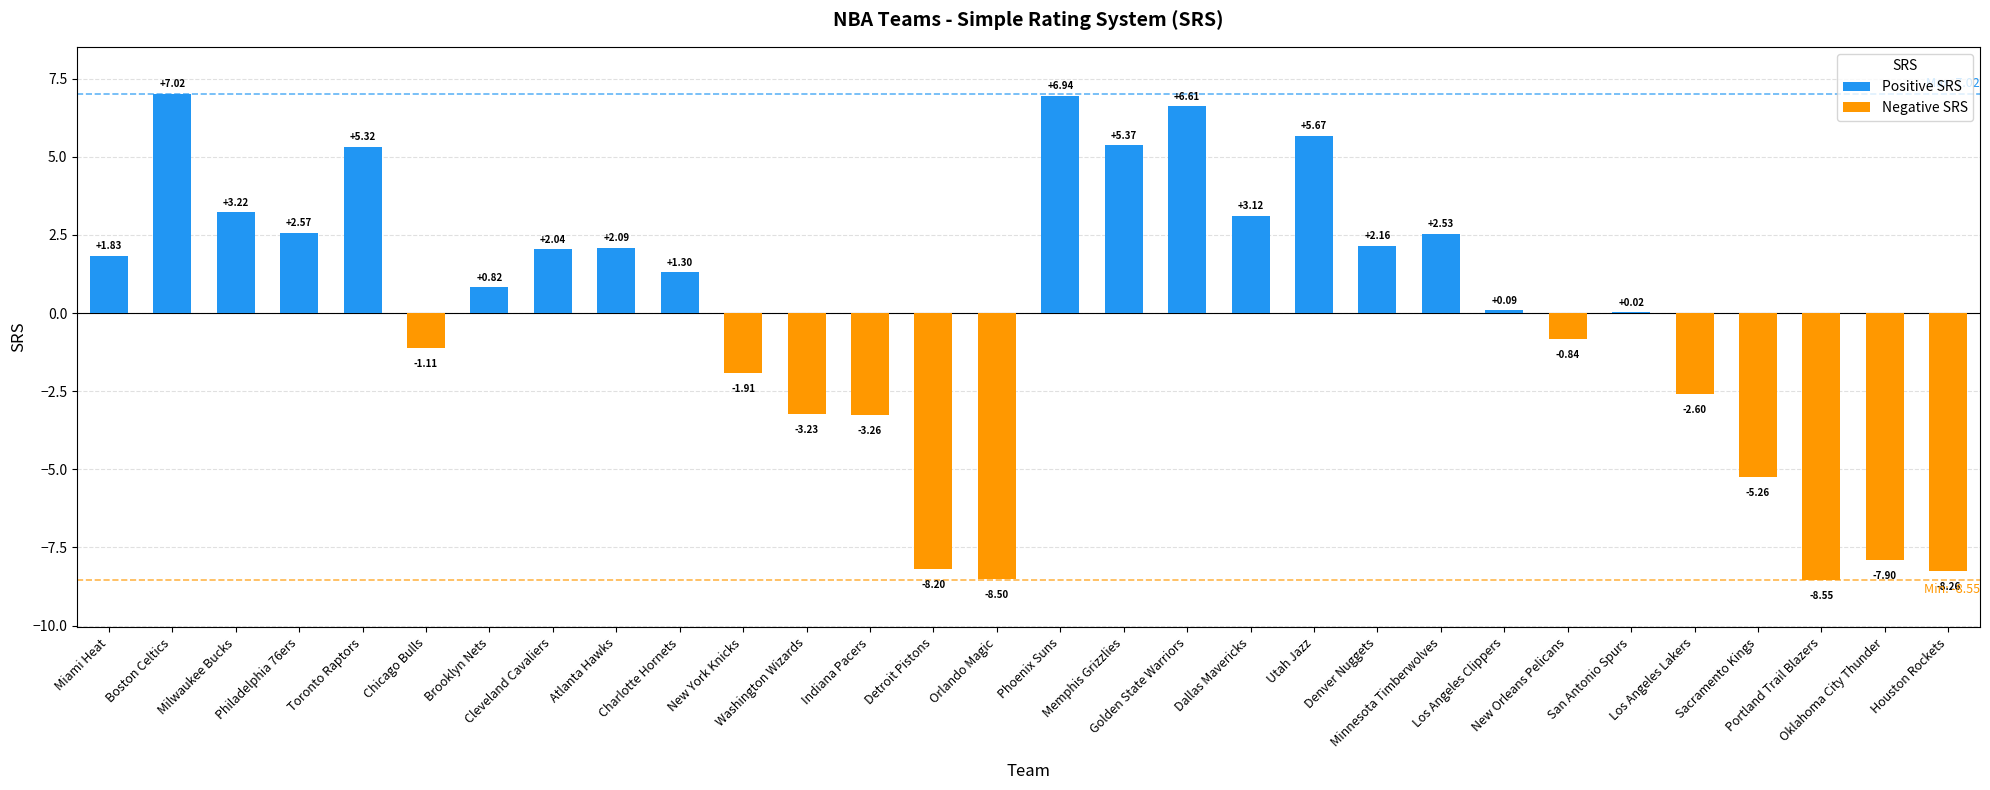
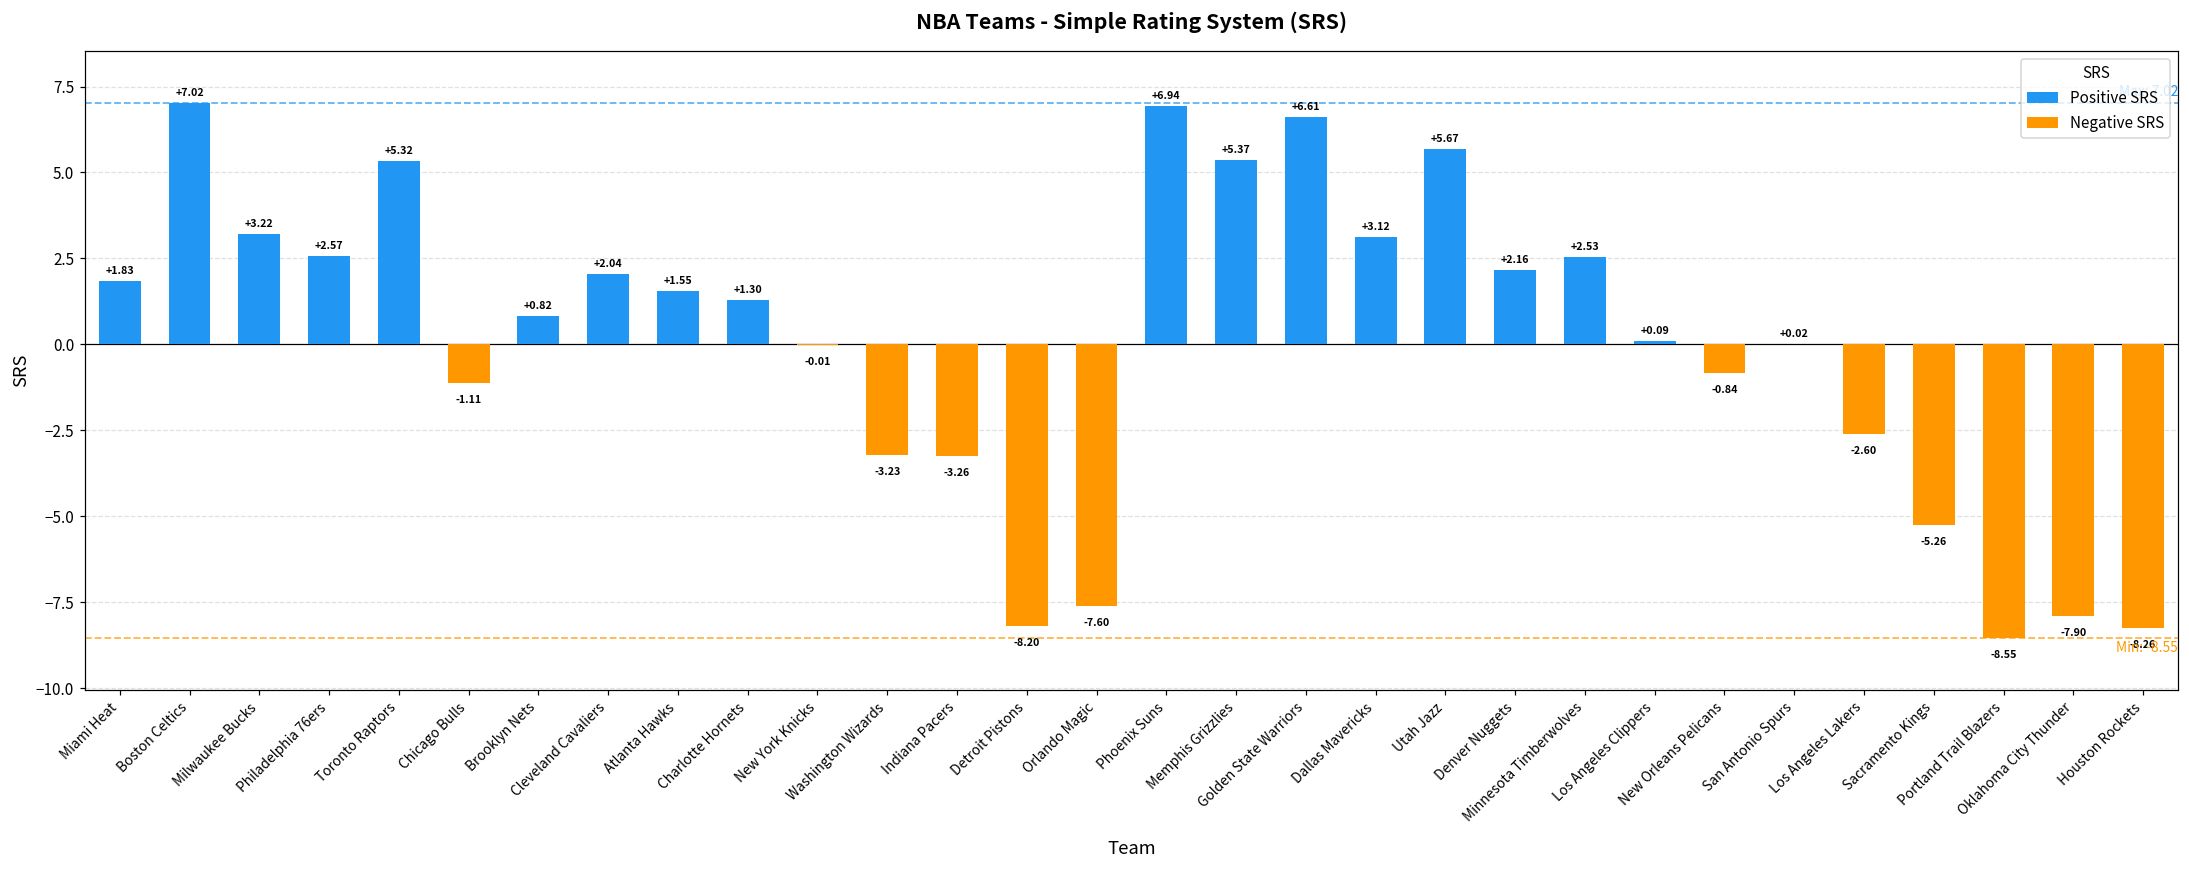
  {
    "Miami Heat": "+1.83",
    "Boston Celtics": "+7.02",
    "Milwaukee Bucks": "+3.22",
    "Philadelphia 76ers": "+2.57",
    "Toronto Raptors": "+5.32",
    "Chicago Bulls": "-1.11",
    "Brooklyn Nets": "+0.82",
    "Cleveland Cavaliers": "+2.04",
-   "Atlanta Hawks": "+2.09",
+   "Atlanta Hawks": "+1.55",
    "Charlotte Hornets": "+1.30",
-   "New York Knicks": "-1.91",
+   "New York Knicks": "-0.01",
    "Washington Wizards": "-3.23",
    "Indiana Pacers": "-3.26",
    "Detroit Pistons": "-8.20",
-   "Orlando Magic": "-8.50",
+   "Orlando Magic": "-7.60",
    "Phoenix Suns": "+6.94",
    "Memphis Grizzlies": "+5.37",
    "Golden State Warriors": "+6.61",
    "Dallas Mavericks": "+3.12",
    "Utah Jazz": "+5.67",
    "Denver Nuggets": "+2.16",
    "Minnesota Timberwolves": "+2.53",
    "Los Angeles Clippers": "+0.09",
    "New Orleans Pelicans": "-0.84",
    "San Antonio Spurs": "+0.02",
    "Los Angeles Lakers": "-2.60",
    "Sacramento Kings": "-5.26",
    "Portland Trail Blazers": "-8.55",
    "Oklahoma City Thunder": "-7.90"
  }
